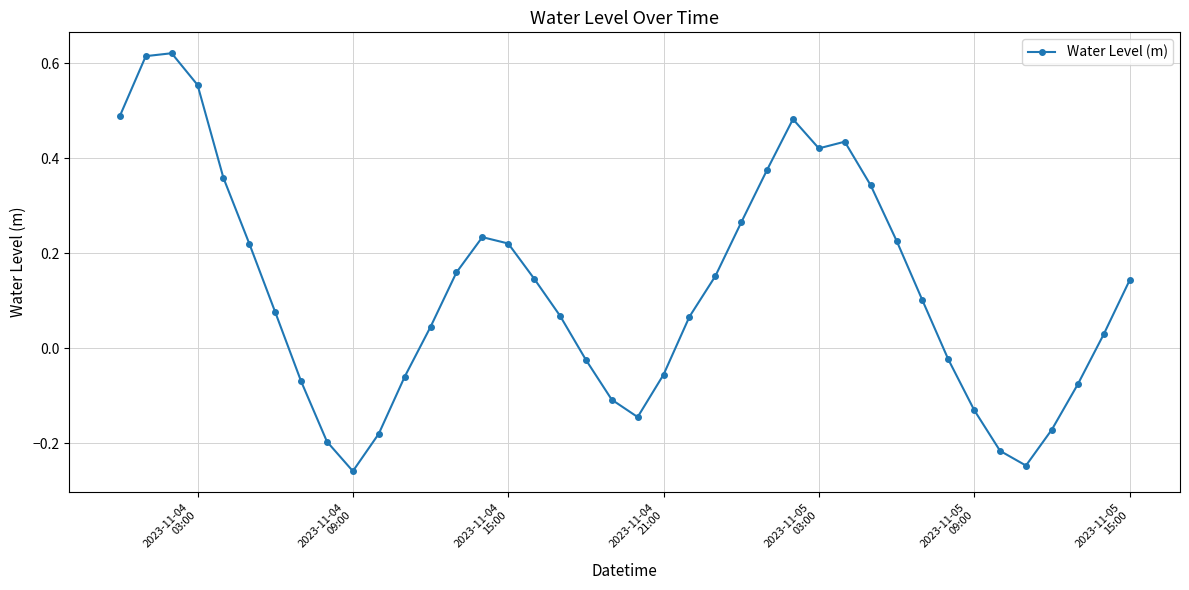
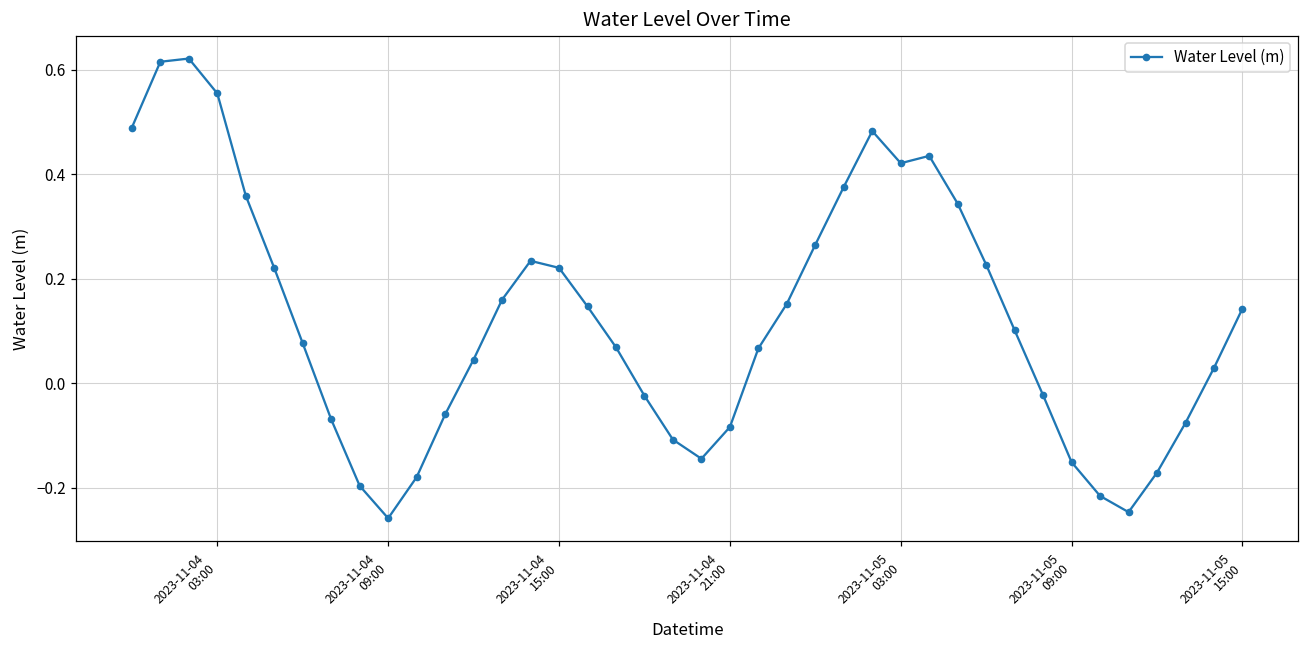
  {
    "2023-11-04 03:00": 0.55,
    "2023-11-04 09:00": -0.26,
    "2023-11-04 15:00": 0.22,
-   "2023-11-04 21:00": -0.06,
+   "2023-11-04 21:00": -0.08,
    "2023-11-05 03:00": 0.42,
-   "2023-11-05 09:00": -0.13,
+   "2023-11-05 09:00": -0.15,
    "2023-11-05 15:00": 0.14
  }
